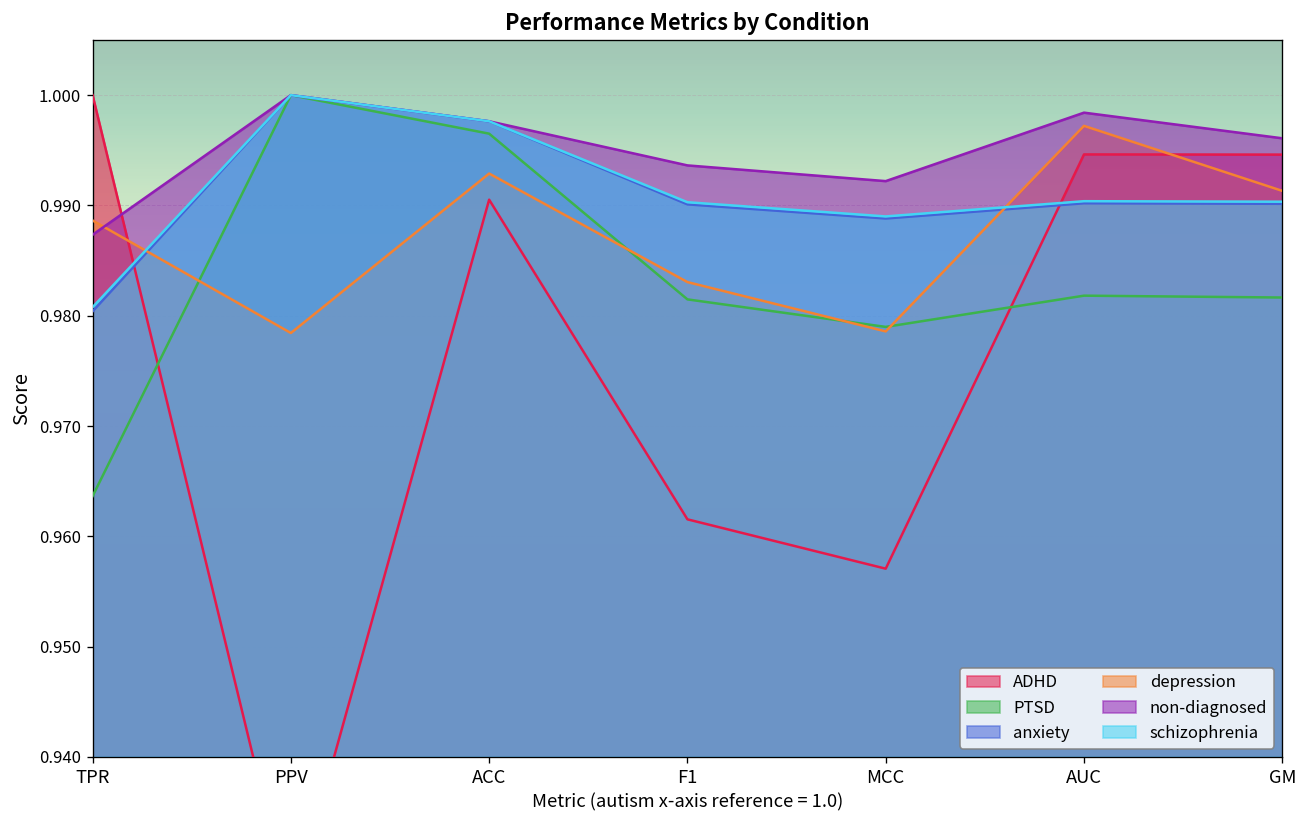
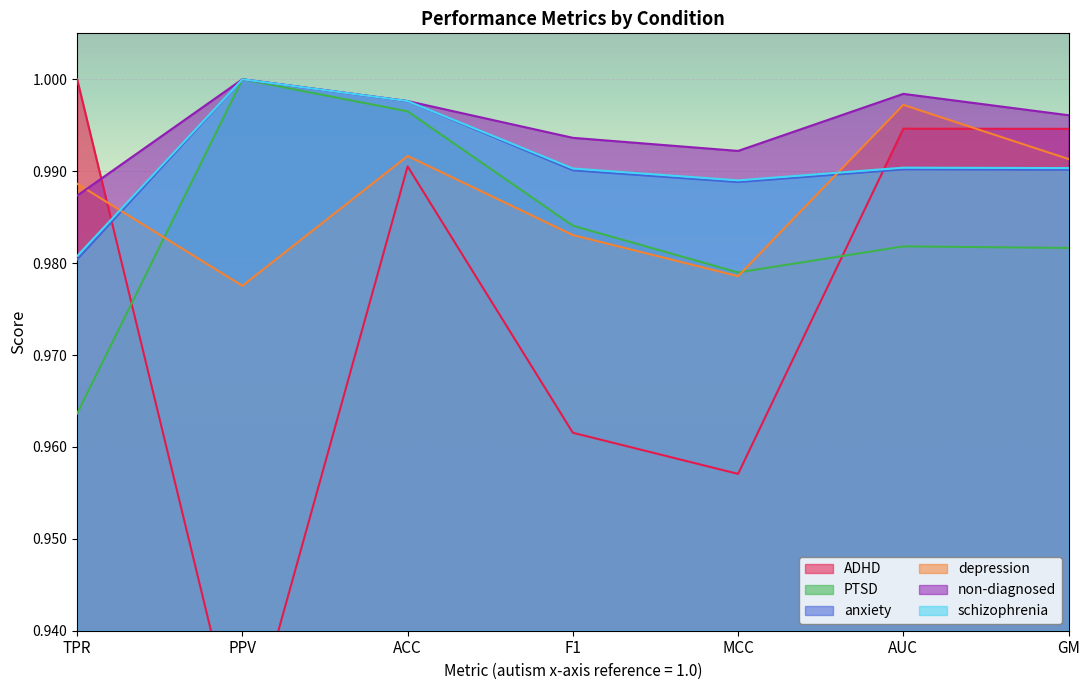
  {
    "PTSD": {
      "TPR": 0.964,
      "ACC": 0.997,
-     "F1": 0.981,
+     "F1": 0.984,
      "MCC": 0.979,
      "AUC": 0.982,
      "GM": 0.982
    },
    "anxiety": {
      "TPR": 0.980
    },
    "depression": {
      "TPR": 0.989,
-     "PPV": 0.9784,
-     "ACC": 0.993,
+     "PPV": 0.9775,
+     "ACC": 0.992,
      "F1": 0.983,
      "MCC": 0.979,
      "AUC": 0.997,
      "GM": 0.991
    },
    "non-diagnosed": {
      "TPR": 0.987,
      "F1": 0.994,
      "MCC": 0.992,
      "AUC": 0.998,
      "GM": 0.996
    },
    "schizophrenia": {
      "TPR": 0.981
    }
  }
